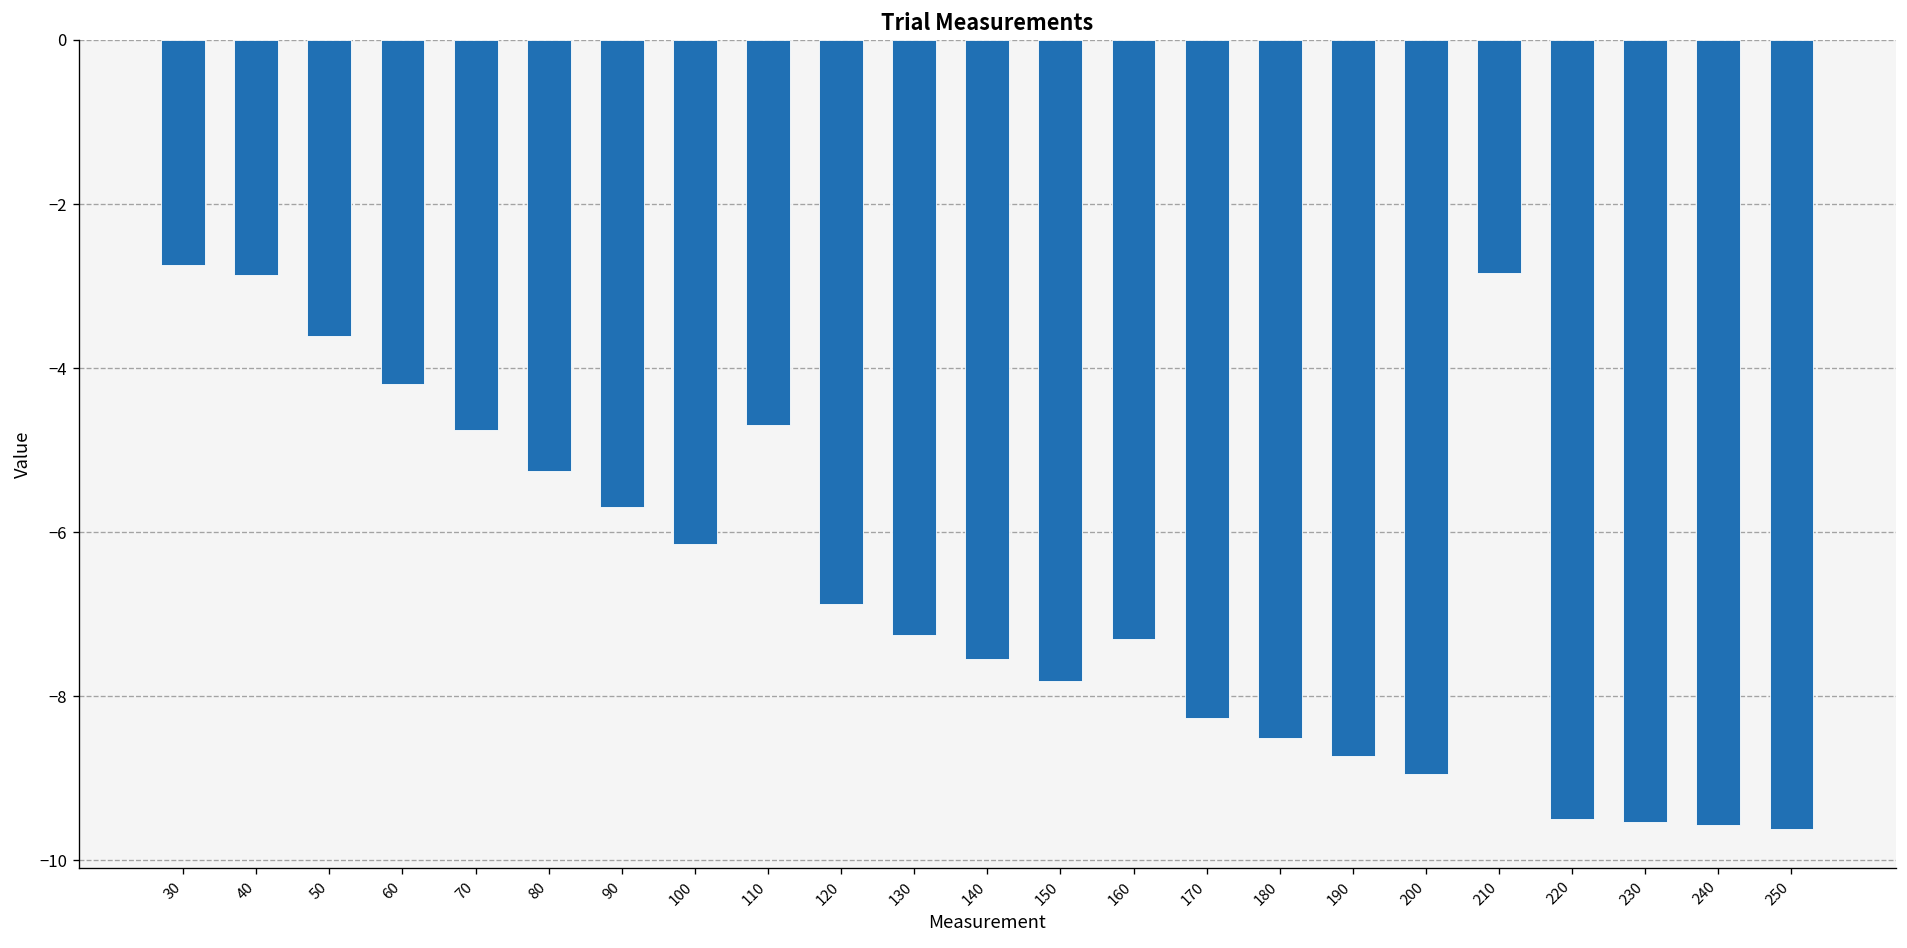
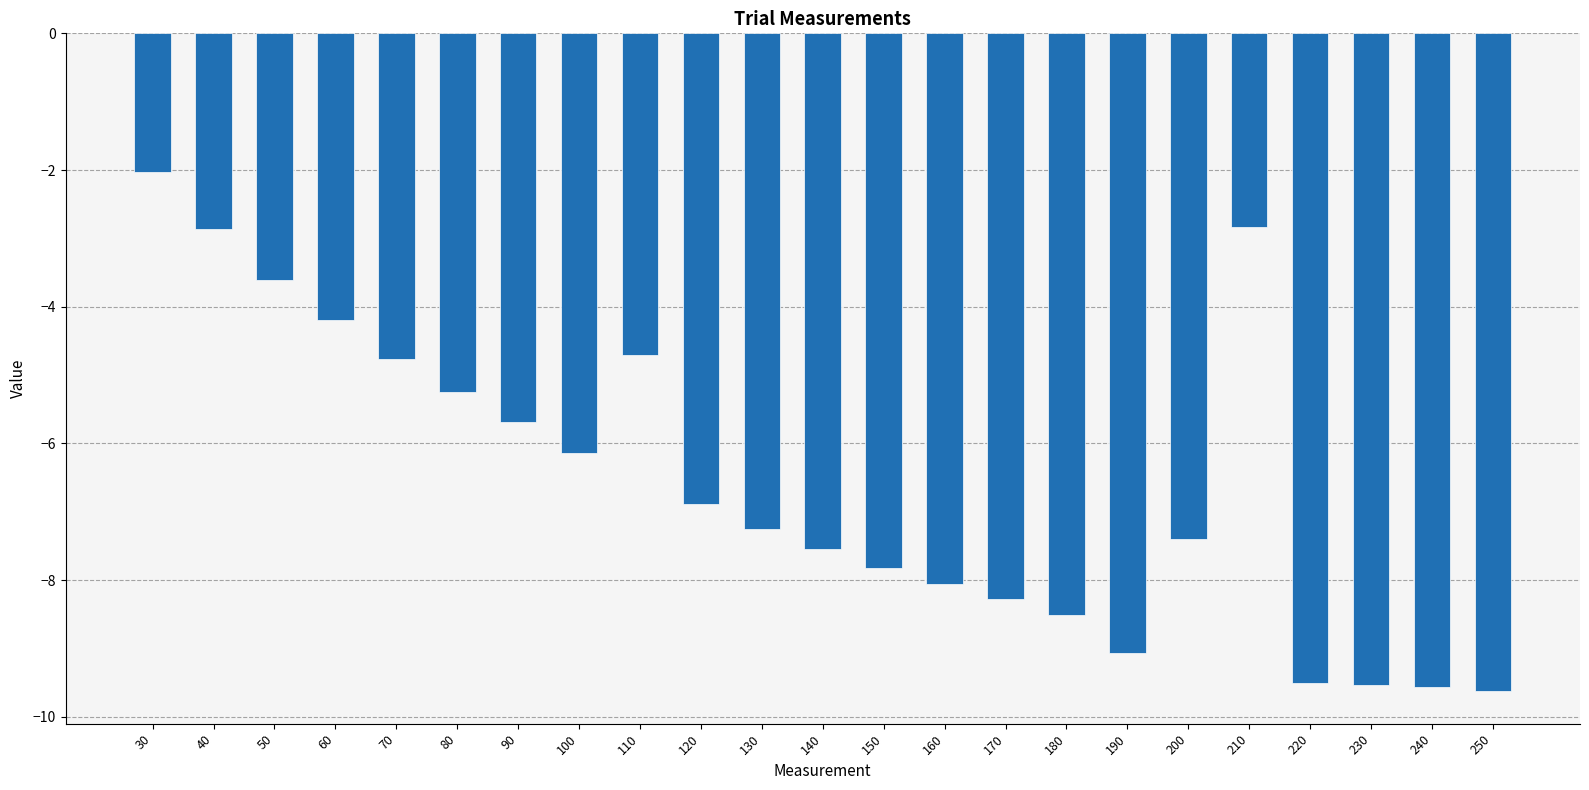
  {
-   "30": -2.7,
+   "30": -2.0,
    "40": -2.9,
    "50": -3.6,
    "60": -4.2,
    "70": -4.8,
    "80": -5.3,
    "90": -5.7,
    "100": -6.1,
    "110": -4.7,
    "120": -6.9,
    "130": -7.3,
    "140": -7.6,
    "150": -7.8,
-   "160": -7.3,
+   "160": -8.1,
    "170": -8.3,
    "180": -8.5,
-   "190": -8.7,
-   "200": -9.0,
+   "190": -9.1,
+   "200": -7.4,
    "210": -2.8,
    "220": -9.5,
    "230": -9.5,
    "240": -9.6,
    "250": -9.6
  }
